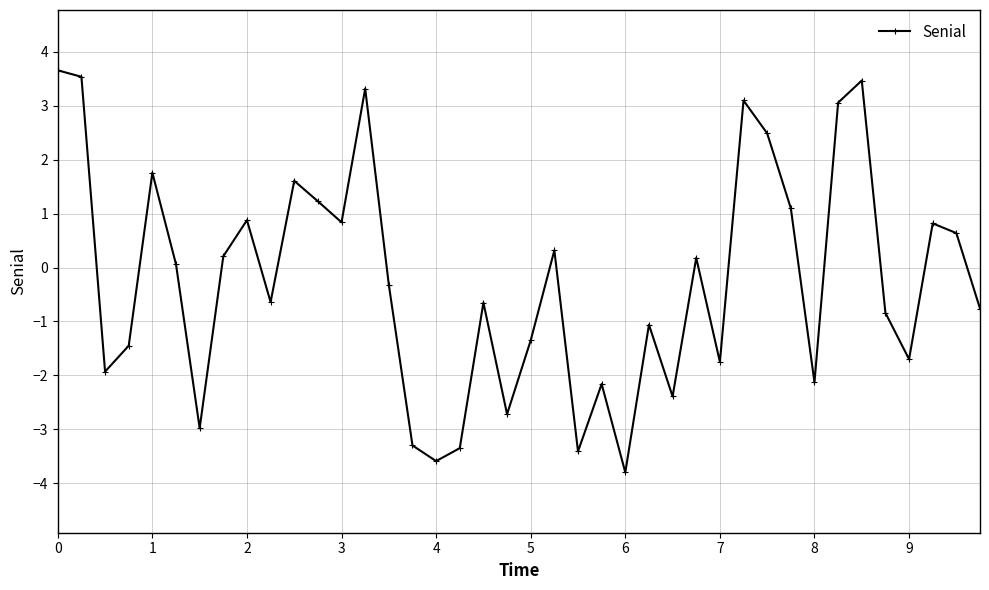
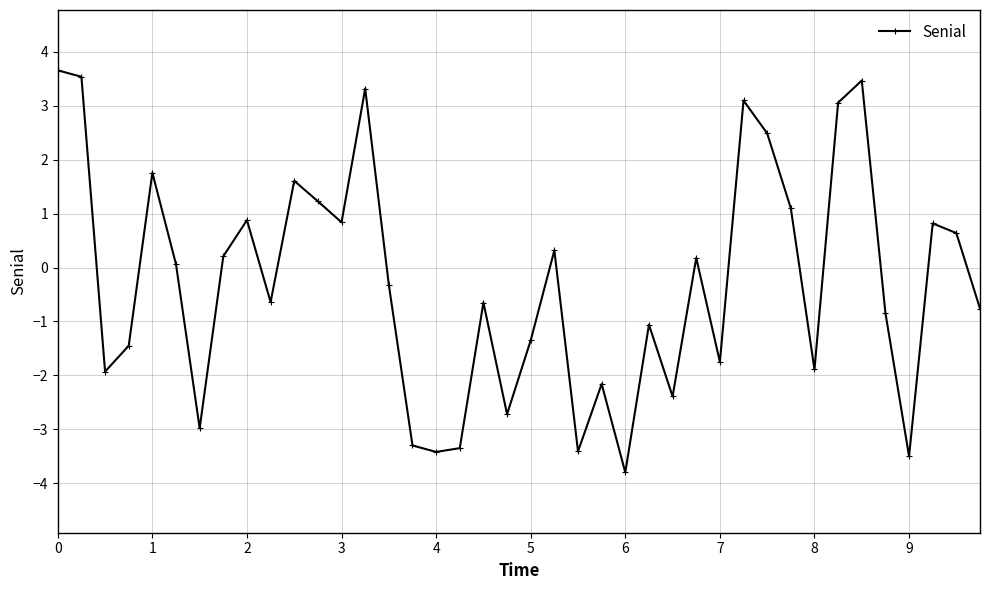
  {
    "0": 3.7,
    "1": 1.8,
    "2": 0.9,
    "3": 0.8,
-   "4": -3.6,
+   "4": -3.4,
    "5": -1.4,
    "6": -3.8,
    "7": -1.8,
-   "8": -2.1,
-   "9": -1.7
+   "8": -1.9,
+   "9": -3.5
  }
